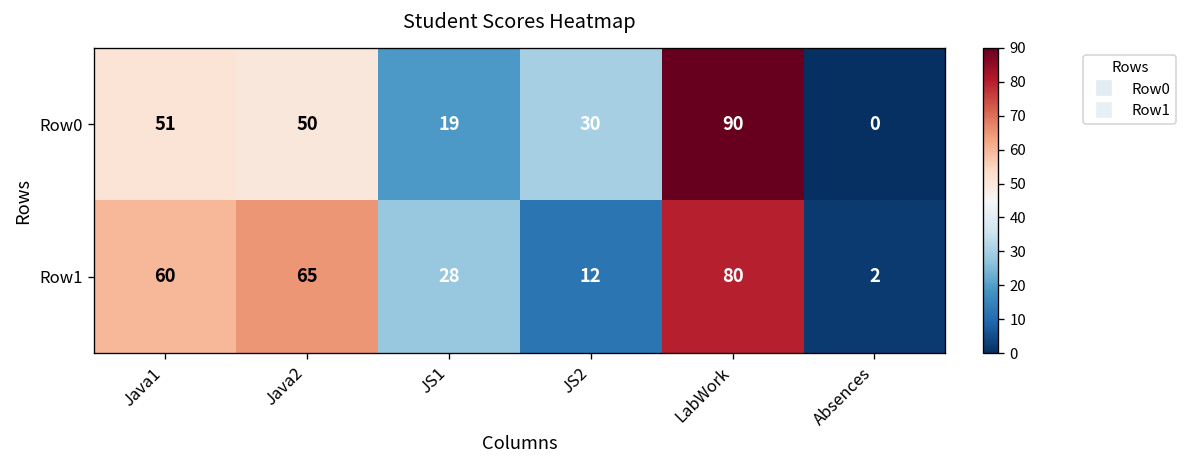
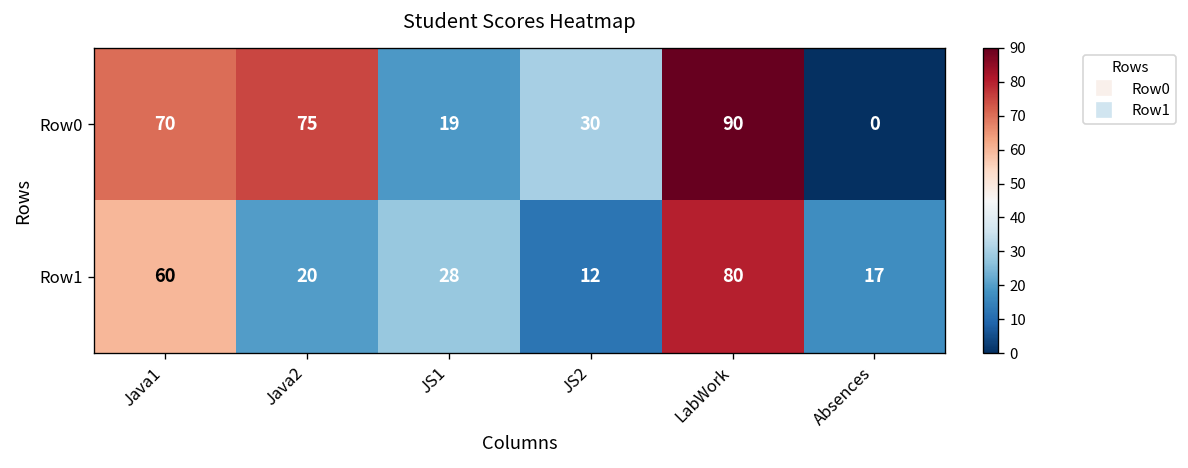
  {
    "Row0": {
-     "Java1": 51,
-     "Java2": 50,
+     "Java1": 70,
+     "Java2": 75,
      "JS1": 19,
      "JS2": 30,
      "LabWork": 90,
      "Absences": 0
    },
    "Row1": {
      "Java1": 60,
-     "Java2": 65,
+     "Java2": 20,
      "JS1": 28,
      "JS2": 12,
      "LabWork": 80,
-     "Absences": 2
+     "Absences": 17
    }
  }
